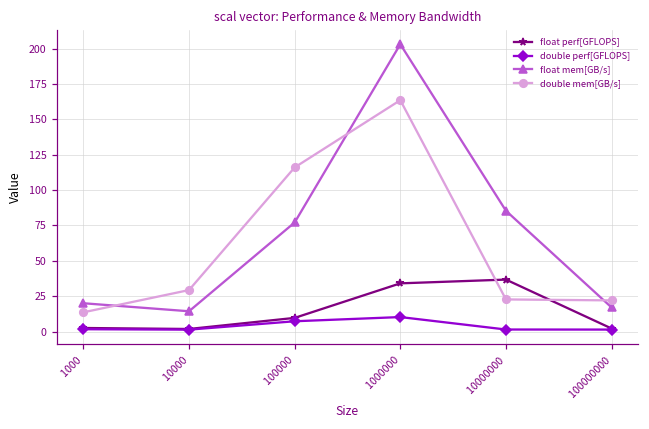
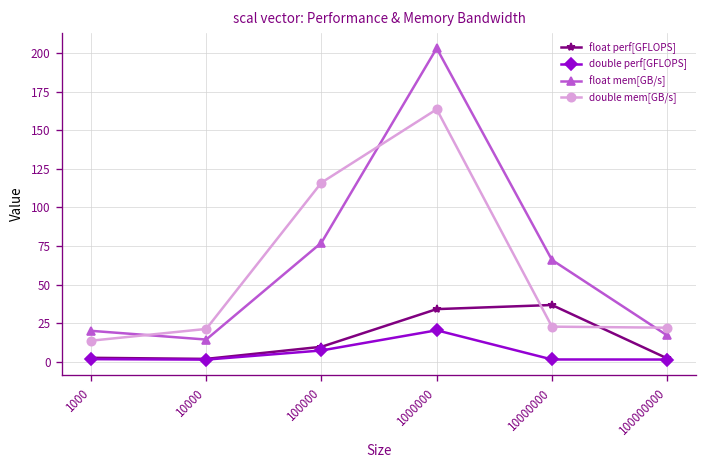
  {
    "float perf[GFLOPS]": {
      "100000": 10,
      "1000000": 34,
      "10000000": 37
    },
    "double perf[GFLOPS]": {
      "100000": 7,
-     "1000000": 10,
+     "1000000": 20,
      "10000000": 1
    },
    "float mem[GB/s]": {
      "1000": 20,
      "10000": 14,
      "100000": 77,
      "1000000": 203,
-     "10000000": 85,
+     "10000000": 66,
      "100000000": 17
    },
    "double mem[GB/s]": {
      "1000": 14,
-     "10000": 29,
+     "10000": 21,
      "100000": 116,
      "1000000": 164,
      "10000000": 23,
      "100000000": 22
    }
  }
